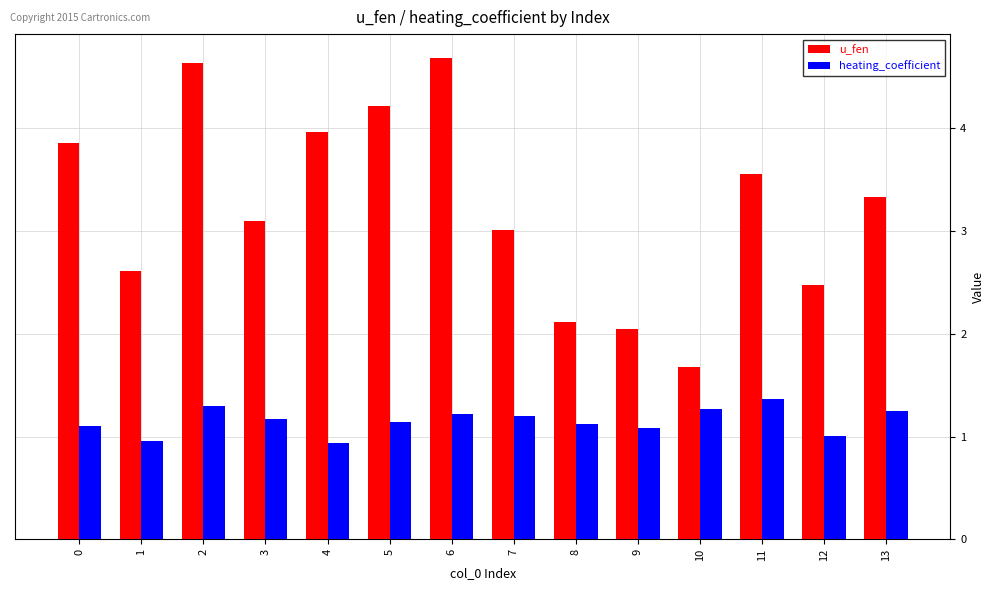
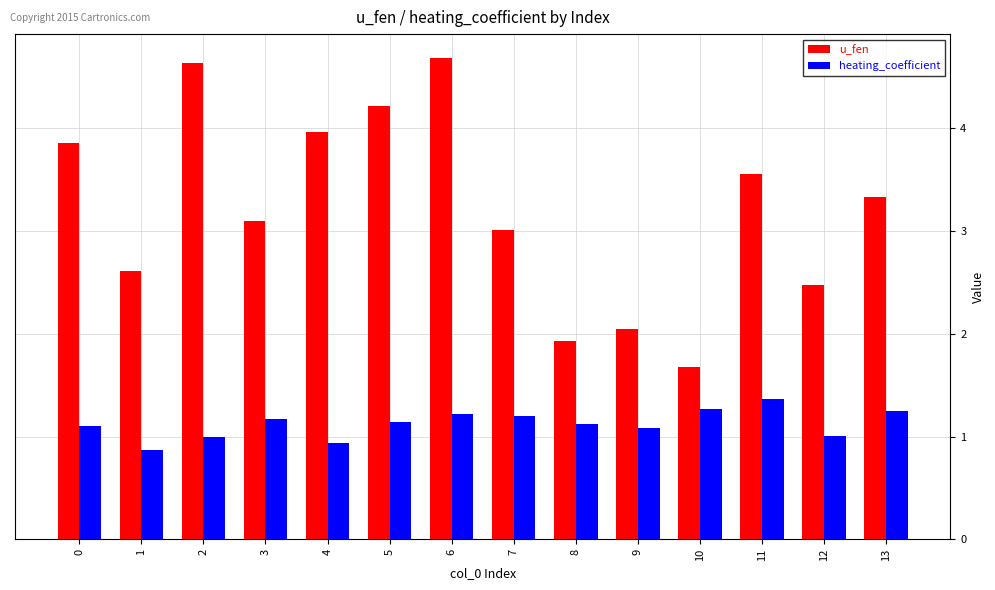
  {
    "u_fen": {
      "0": 3.86,
      "1": 2.61,
      "2": 4.63,
      "3": 3.09,
      "4": 3.96,
      "5": 4.21,
      "6": 4.68,
      "7": 3.00,
-     "8": 2.11,
+     "8": 1.93,
      "9": 2.05,
      "10": 1.68,
      "11": 3.55,
      "12": 2.48,
      "13": 3.33
    },
    "heating_coefficient": {
      "0": 1.10,
-     "1": 0.96,
-     "2": 1.30,
+     "1": 0.87,
+     "2": 1.00,
      "3": 1.17,
      "4": 0.94,
      "5": 1.14,
      "6": 1.21,
      "7": 1.20,
      "8": 1.12,
      "9": 1.08,
      "10": 1.27,
      "11": 1.37,
      "12": 1.00,
      "13": 1.25
    }
  }
